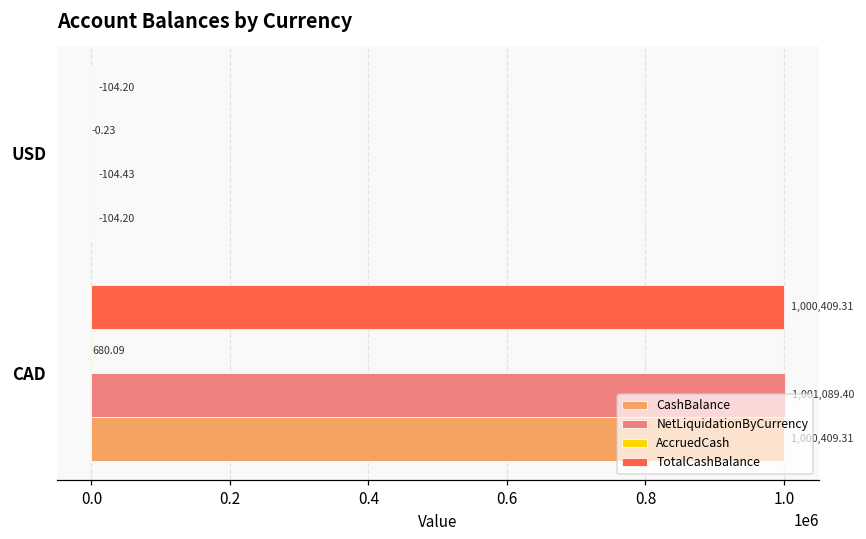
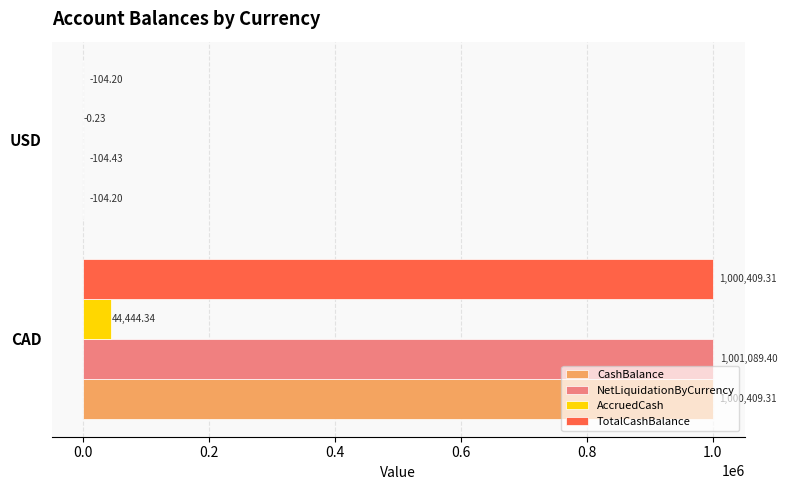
  {
    "AccruedCash": {
      "USD": "-0.23",
-     "CAD": "680.09"
+     "CAD": "44,444.34"
    },
    "TotalCashBalance": {
      "USD": "-104.20",
      "CAD": "1,000,409.31"
    }
  }
